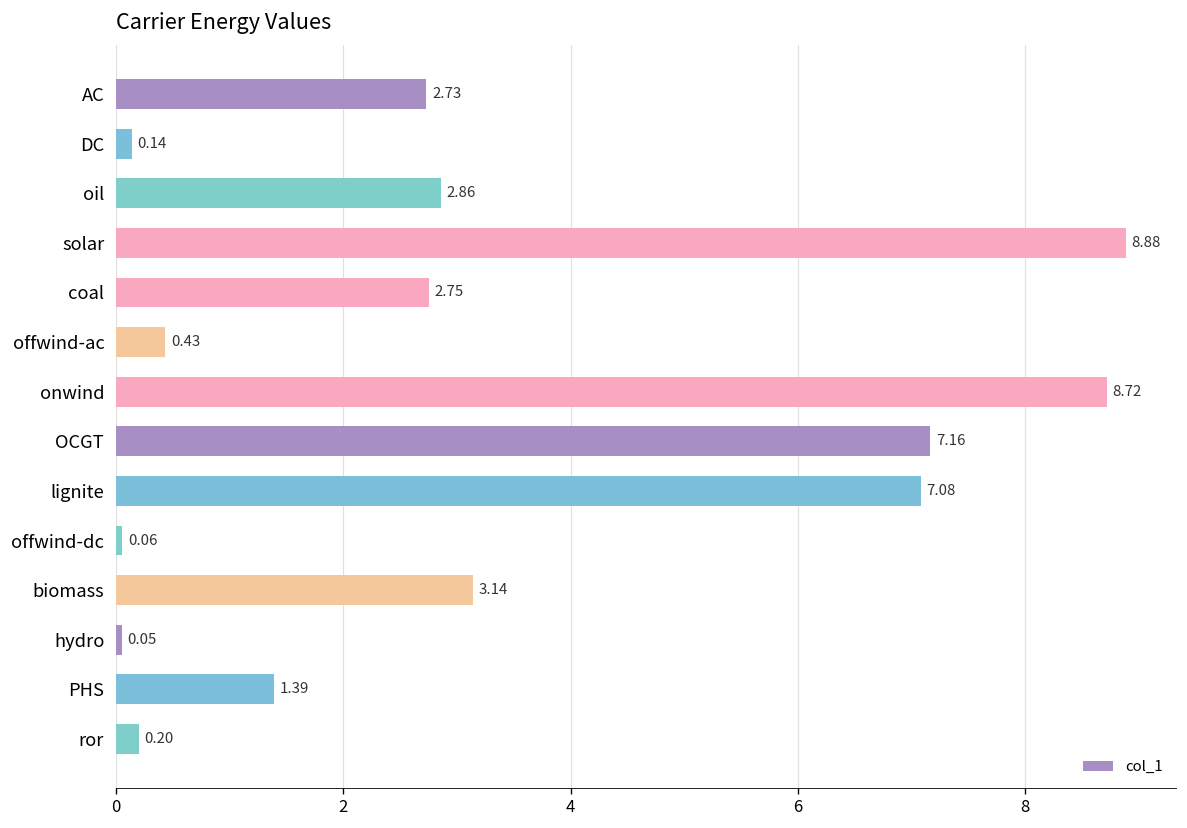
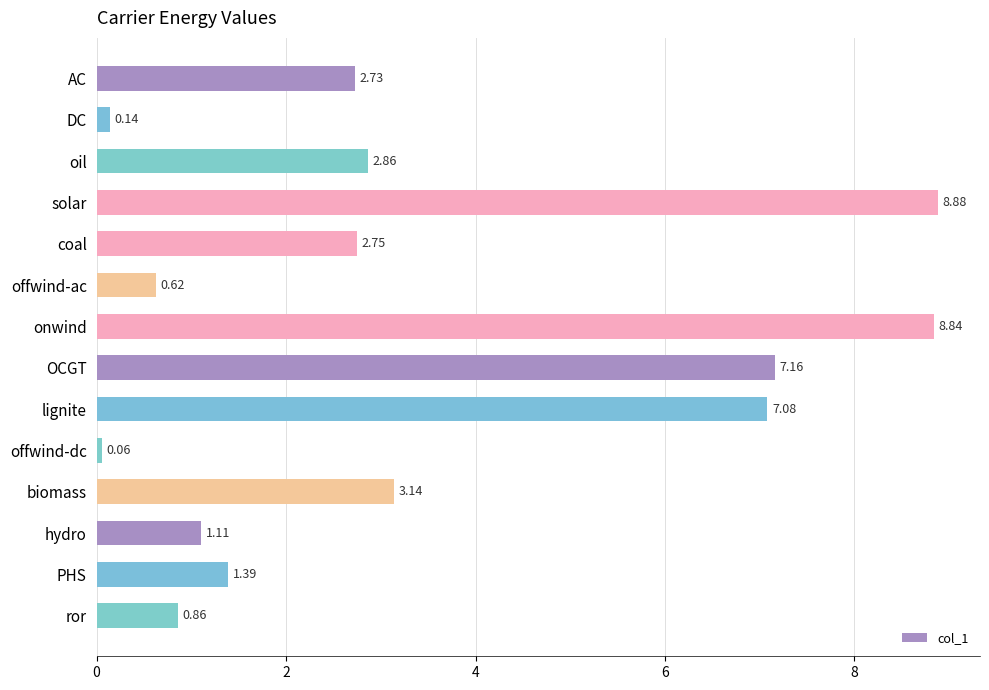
  {
    "AC": 2.73,
    "DC": 0.14,
    "oil": 2.86,
    "solar": 8.88,
    "coal": 2.75,
-   "offwind-ac": 0.43,
-   "onwind": 8.72,
+   "offwind-ac": 0.62,
+   "onwind": 8.84,
    "OCGT": 7.16,
    "lignite": 7.08,
    "offwind-dc": 0.06,
    "biomass": 3.14,
-   "hydro": 0.05,
+   "hydro": 1.11,
    "PHS": 1.39,
-   "ror": 0.20
+   "ror": 0.86
  }
